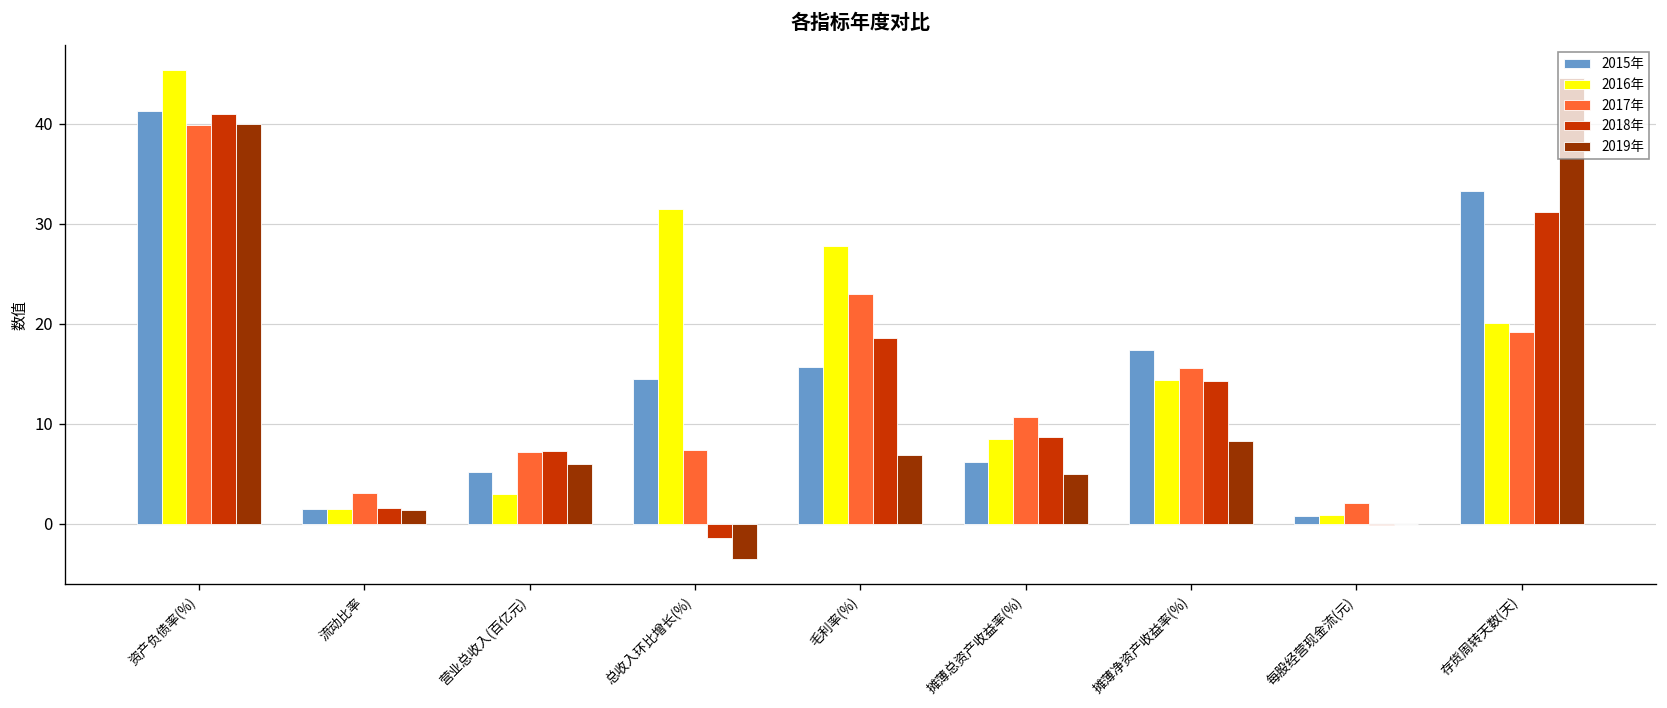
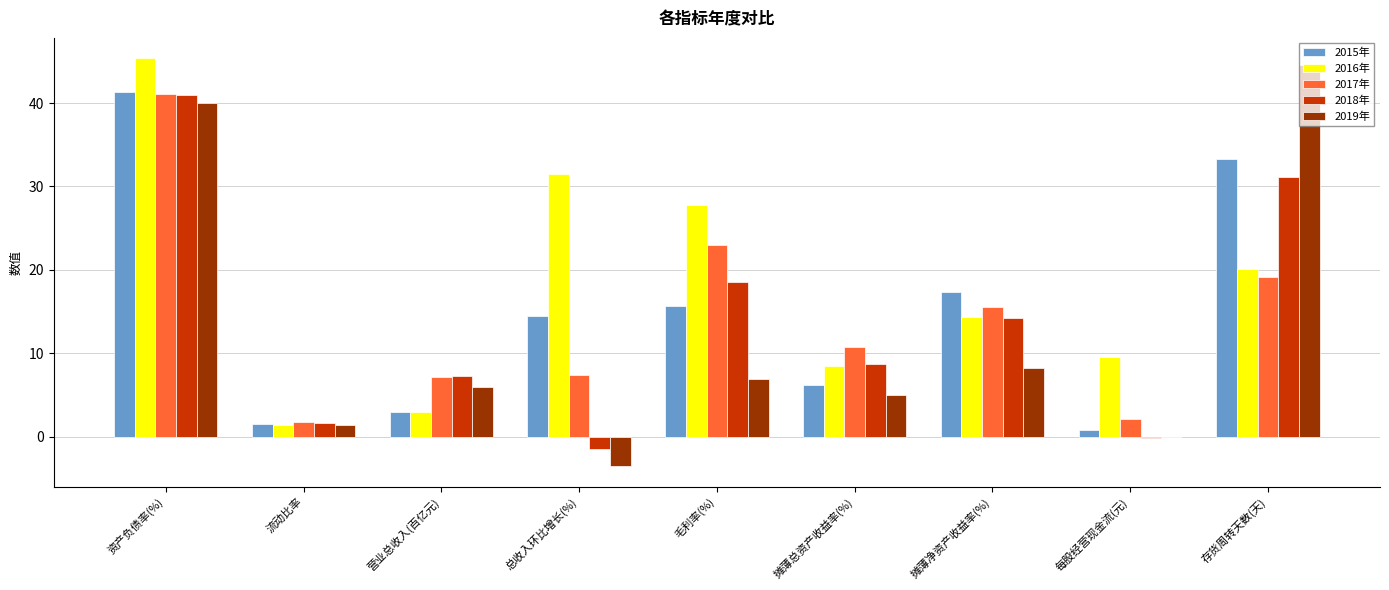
  {
    "2015年": {
      "资产负债率(%)": 41,
      "流动比率": 2,
-     "营业总收入(百亿元)": 5,
+     "营业总收入(百亿元)": 3,
      "总收入环比增长(%)": 15,
      "毛利率(%)": 16,
      "摊薄总资产收益率(%)": 6,
      "摊薄净资产收益率(%)": 17,
      "每股经营现金流(元)": 1,
      "存货周转天数(天)": 33
    },
    "2016年": {
      "资产负债率(%)": 45,
      "流动比率": 1,
      "营业总收入(百亿元)": 3,
      "总收入环比增长(%)": 31,
      "毛利率(%)": 28,
      "摊薄总资产收益率(%)": 8,
      "摊薄净资产收益率(%)": 14,
-     "每股经营现金流(元)": 1,
+     "每股经营现金流(元)": 10,
      "存货周转天数(天)": 20
    },
    "2017年": {
-     "资产负债率(%)": 40,
-     "流动比率": 3,
+     "资产负债率(%)": 41,
+     "流动比率": 2,
      "营业总收入(百亿元)": 7,
      "总收入环比增长(%)": 7,
      "毛利率(%)": 23,
      "摊薄总资产收益率(%)": 11,
      "摊薄净资产收益率(%)": 16,
      "每股经营现金流(元)": 2,
      "存货周转天数(天)": 19
    }
  }
